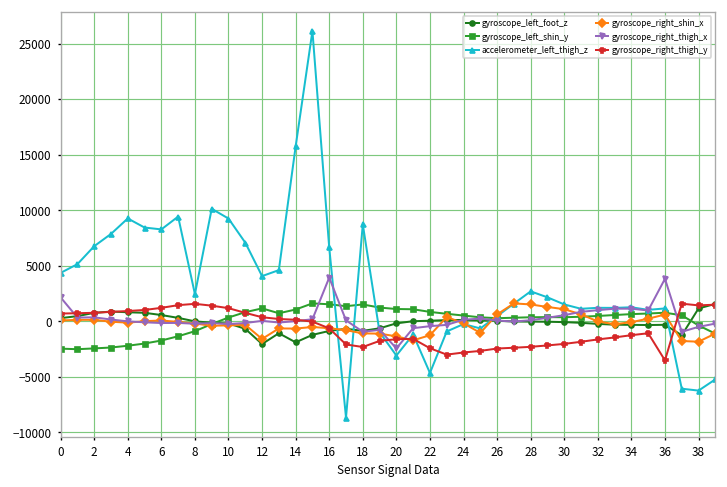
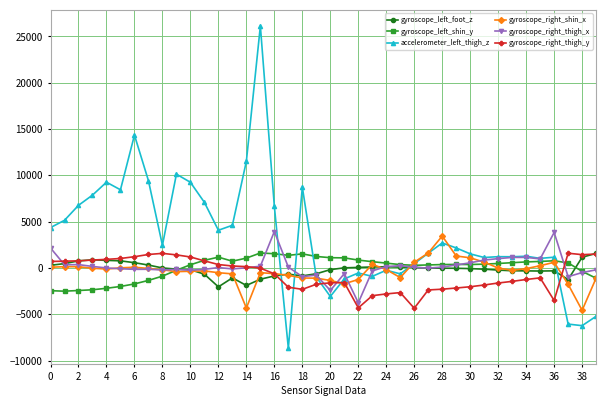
  {
    "accelerometer_left_thigh_z": {
      "0": 4000,
      "2": 7000,
      "4": 9000,
-     "6": 8000,
+     "6": 14000,
      "8": 2000,
      "10": 9000,
      "12": 4000,
-     "14": 16000,
+     "14": 12000,
      "16": 7000,
      "18": 9000,
      "20": -3000,
-     "22": -5000,
+     "22": -1000,
      "28": 3000,
      "30": 2000,
      "36": 1000,
      "38": -6000
    },
    "gyroscope_right_shin_x": {
-     "12": -2000,
-     "14": -1000,
+     "12": -1000,
+     "14": -4000,
      "22": -1000,
-     "28": 2000,
+     "28": 3000,
      "30": 1000,
-     "38": -2000
+     "38": -5000
    },
    "gyroscope_right_thigh_x": {
      "0": 2000,
      "12": 0,
      "16": 4000,
      "20": -2000,
-     "22": 0,
+     "22": -4000,
      "36": 4000
    },
    "gyroscope_right_thigh_y": {
      "0": 1000,
      "6": 1000,
      "8": 2000,
      "10": 1000,
      "12": 0,
      "18": -2000,
-     "22": -2000,
+     "22": -4000,
      "24": -3000,
-     "26": -2000,
+     "26": -4000,
      "28": -2000,
      "30": -2000,
      "32": -2000,
      "34": -1000,
      "36": -4000,
      "38": 1000
    }
  }
